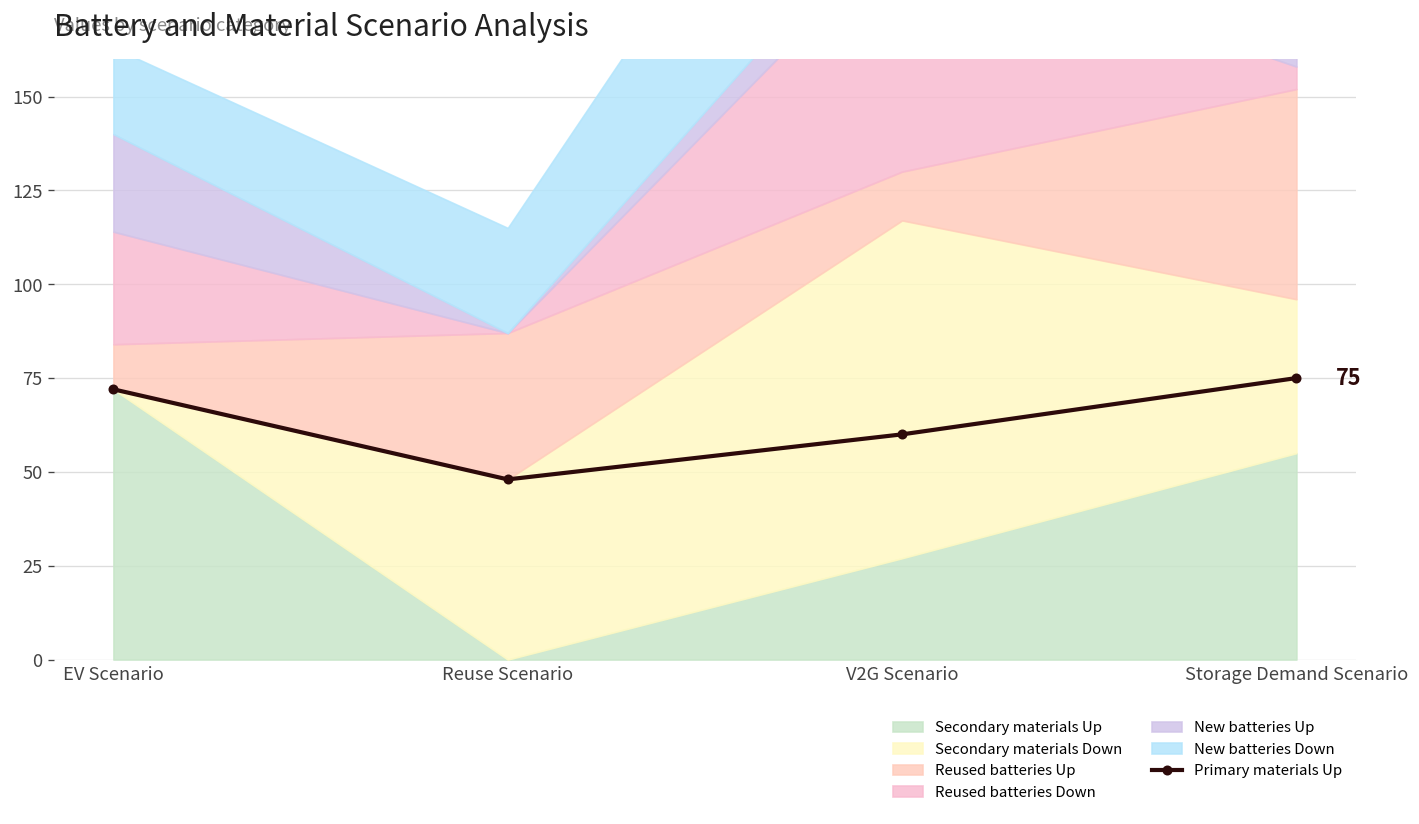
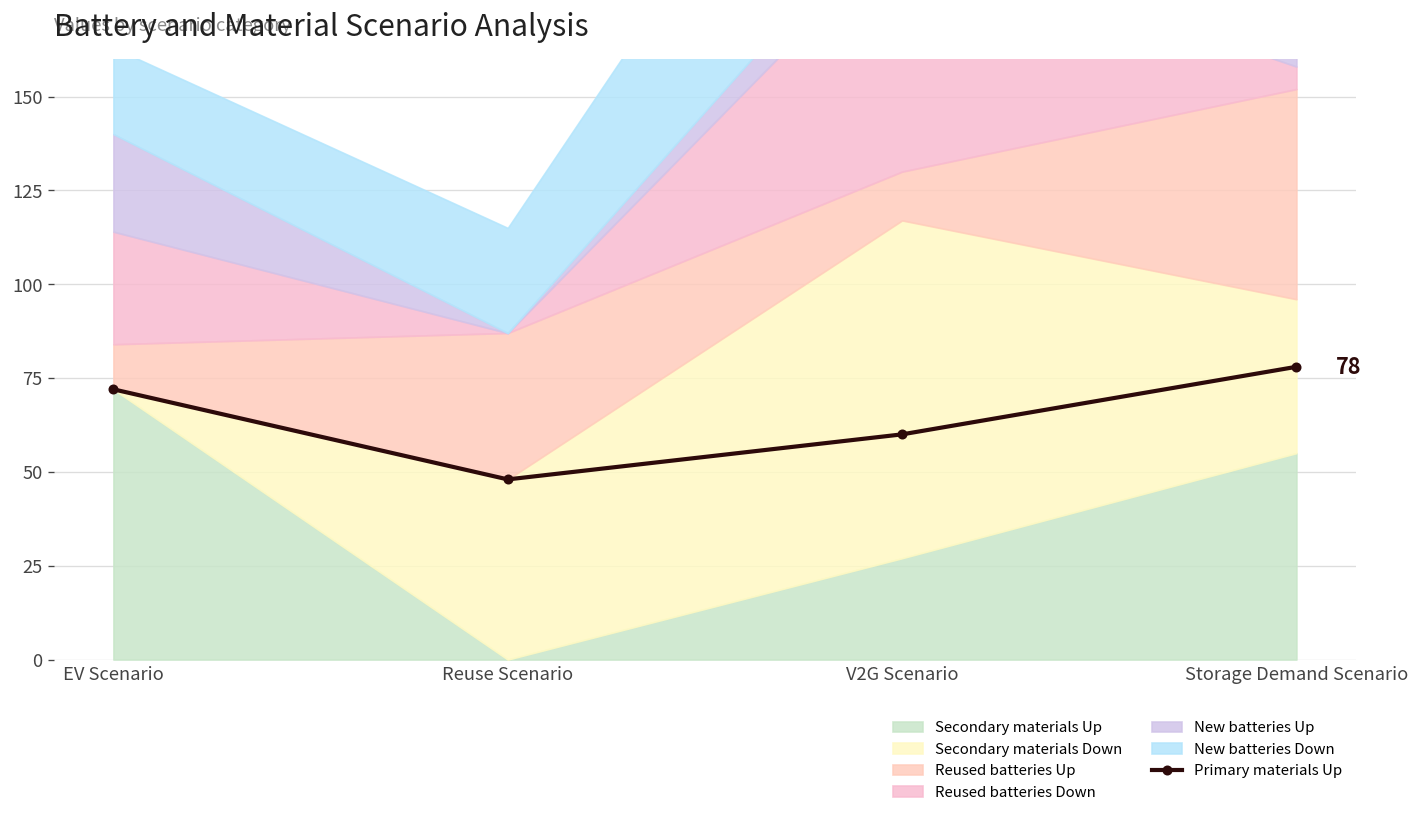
  {
    "Primary materials Up": {
-     "Storage Demand Scenario": 75
+     "Storage Demand Scenario": 78
    }
  }
